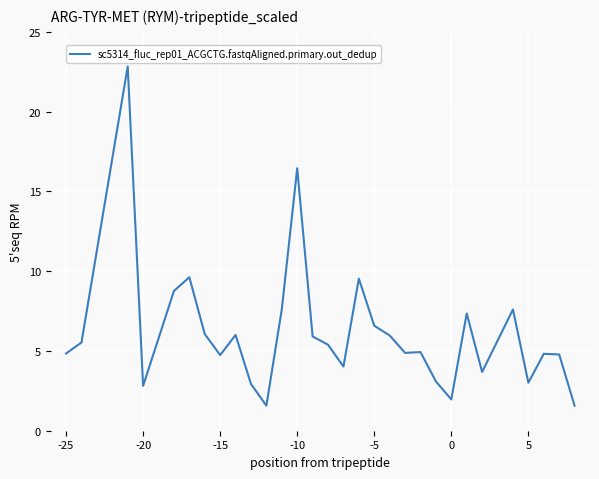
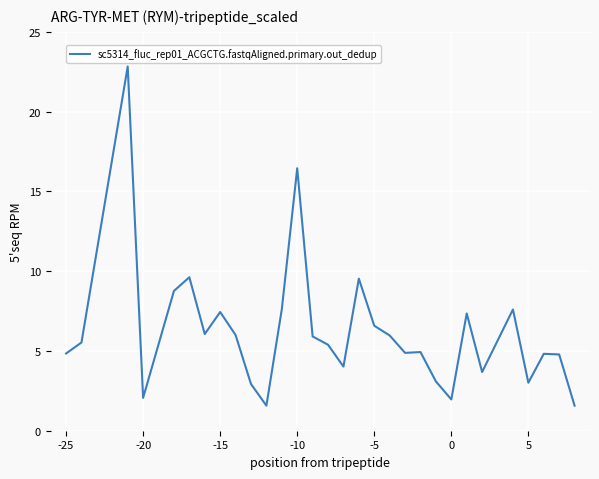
  {
    "-25": 4.8,
-   "-20": 2.8,
-   "-15": 4.7,
+   "-20": 2.1,
+   "-15": 7.4,
    "-10": 16.5,
    "-5": 6.6,
    "0": 2.0,
    "5": 3.0
  }
